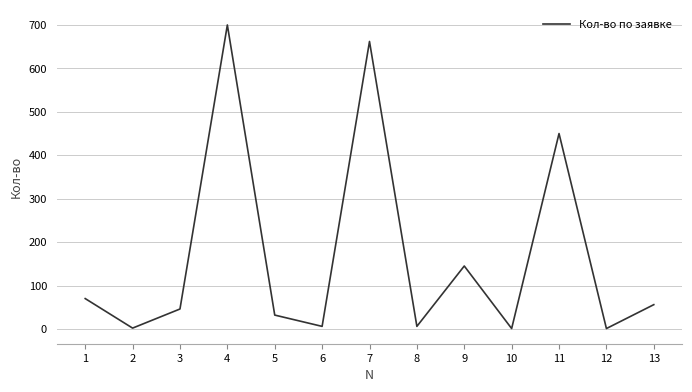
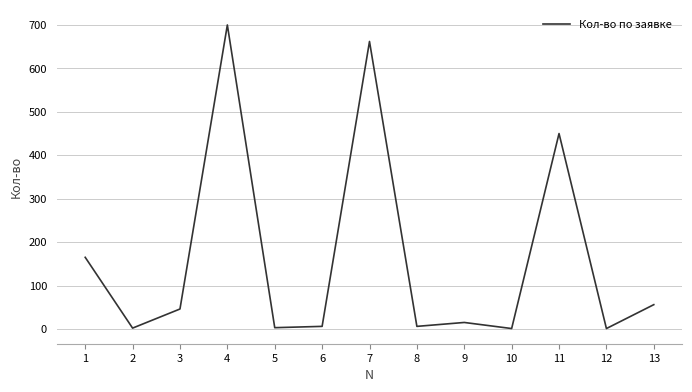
  {
-   "1": 70,
+   "1": 170,
    "2": 0,
    "3": 50,
    "4": 700,
-   "5": 30,
+   "5": 0,
    "6": 10,
    "7": 660,
    "8": 10,
-   "9": 150,
+   "9": 20,
    "10": 0,
    "11": 450,
    "12": 0,
    "13": 60
  }
